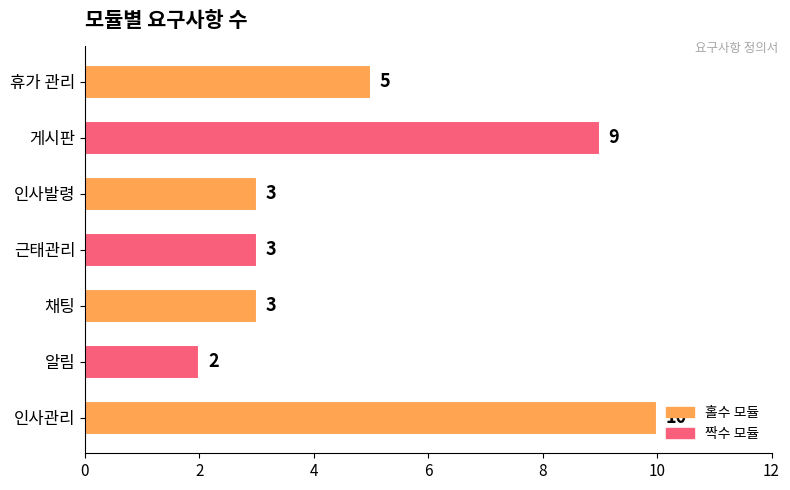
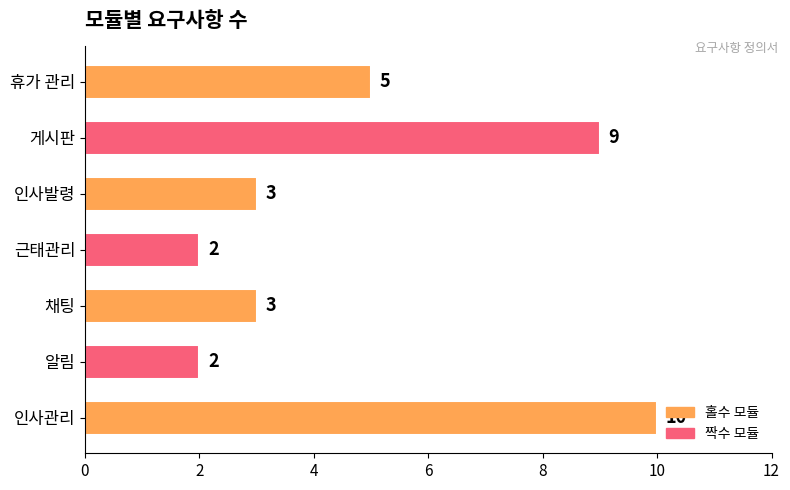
  {
    "휴가 관리": 5,
    "게시판": 9,
    "인사발령": 3,
-   "근태관리": 3,
+   "근태관리": 2,
    "채팅": 3,
    "알림": 2,
    "인사관리": 10
  }
